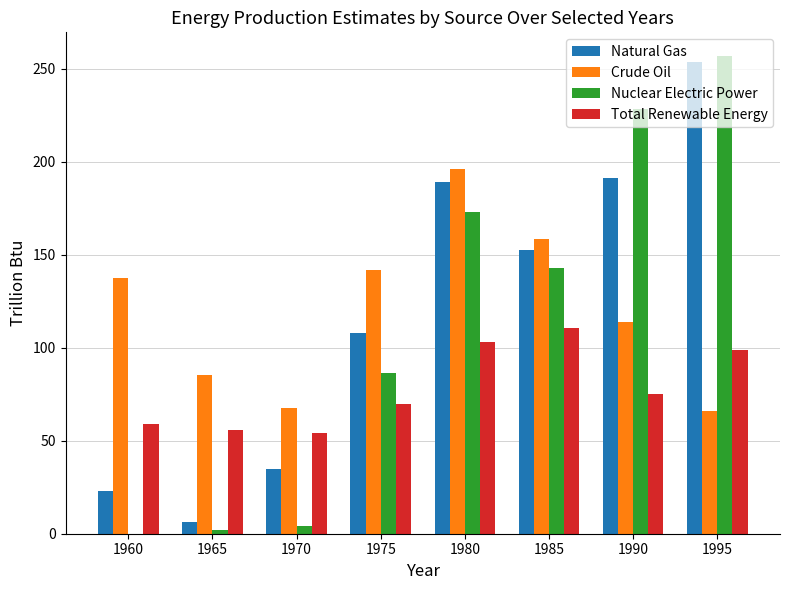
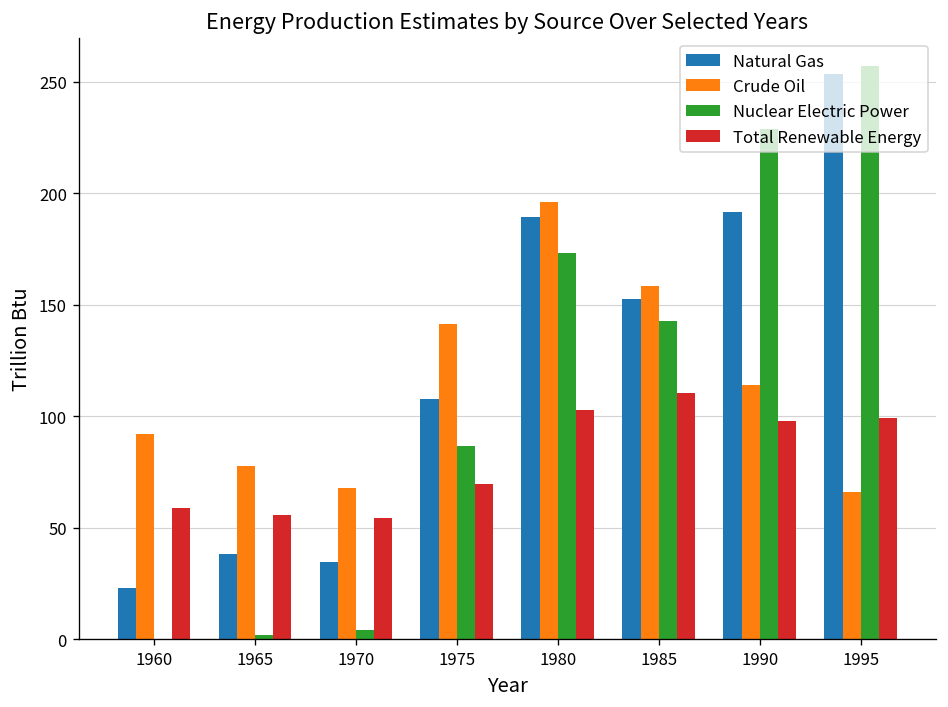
  {
    "Natural Gas": {
      "1960": 23,
-     "1965": 6,
+     "1965": 38,
      "1970": 35,
      "1975": 108,
      "1980": 189,
      "1985": 153,
      "1990": 192
    },
    "Crude Oil": {
-     "1960": 138,
-     "1965": 85,
+     "1960": 92,
+     "1965": 78,
      "1970": 68,
      "1975": 142,
      "1980": 196,
      "1985": 158,
      "1990": 114,
      "1995": 66
    },
    "Nuclear Electric Power": {
      "1960": 0,
      "1965": 2,
      "1970": 4,
      "1975": 87,
      "1980": 173,
      "1985": 143
    },
    "Total Renewable Energy": {
      "1960": 59,
      "1965": 56,
      "1970": 54,
      "1975": 70,
      "1980": 103,
      "1985": 111,
-     "1990": 75,
+     "1990": 98,
      "1995": 99
    }
  }
